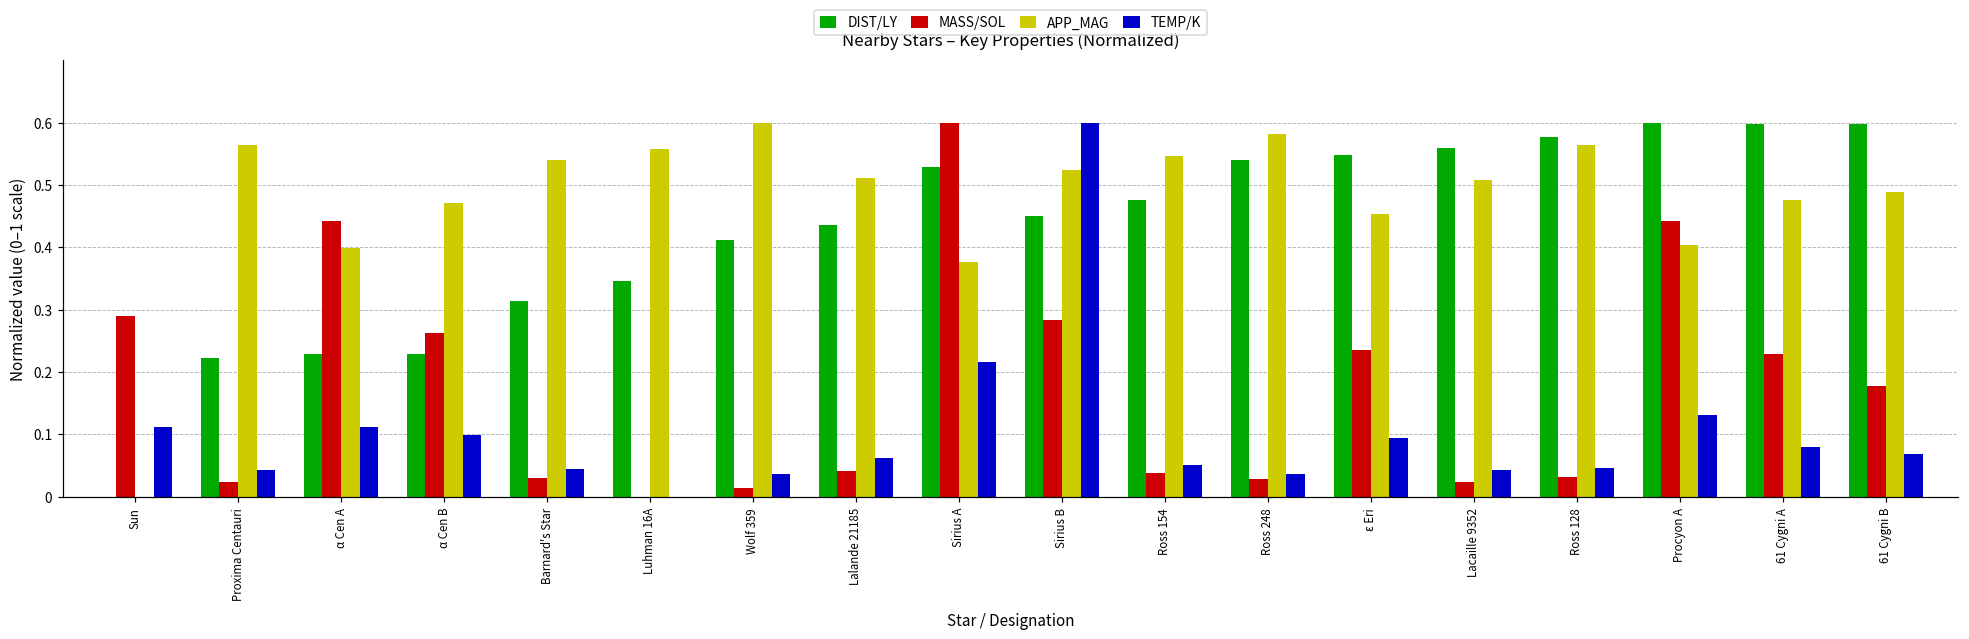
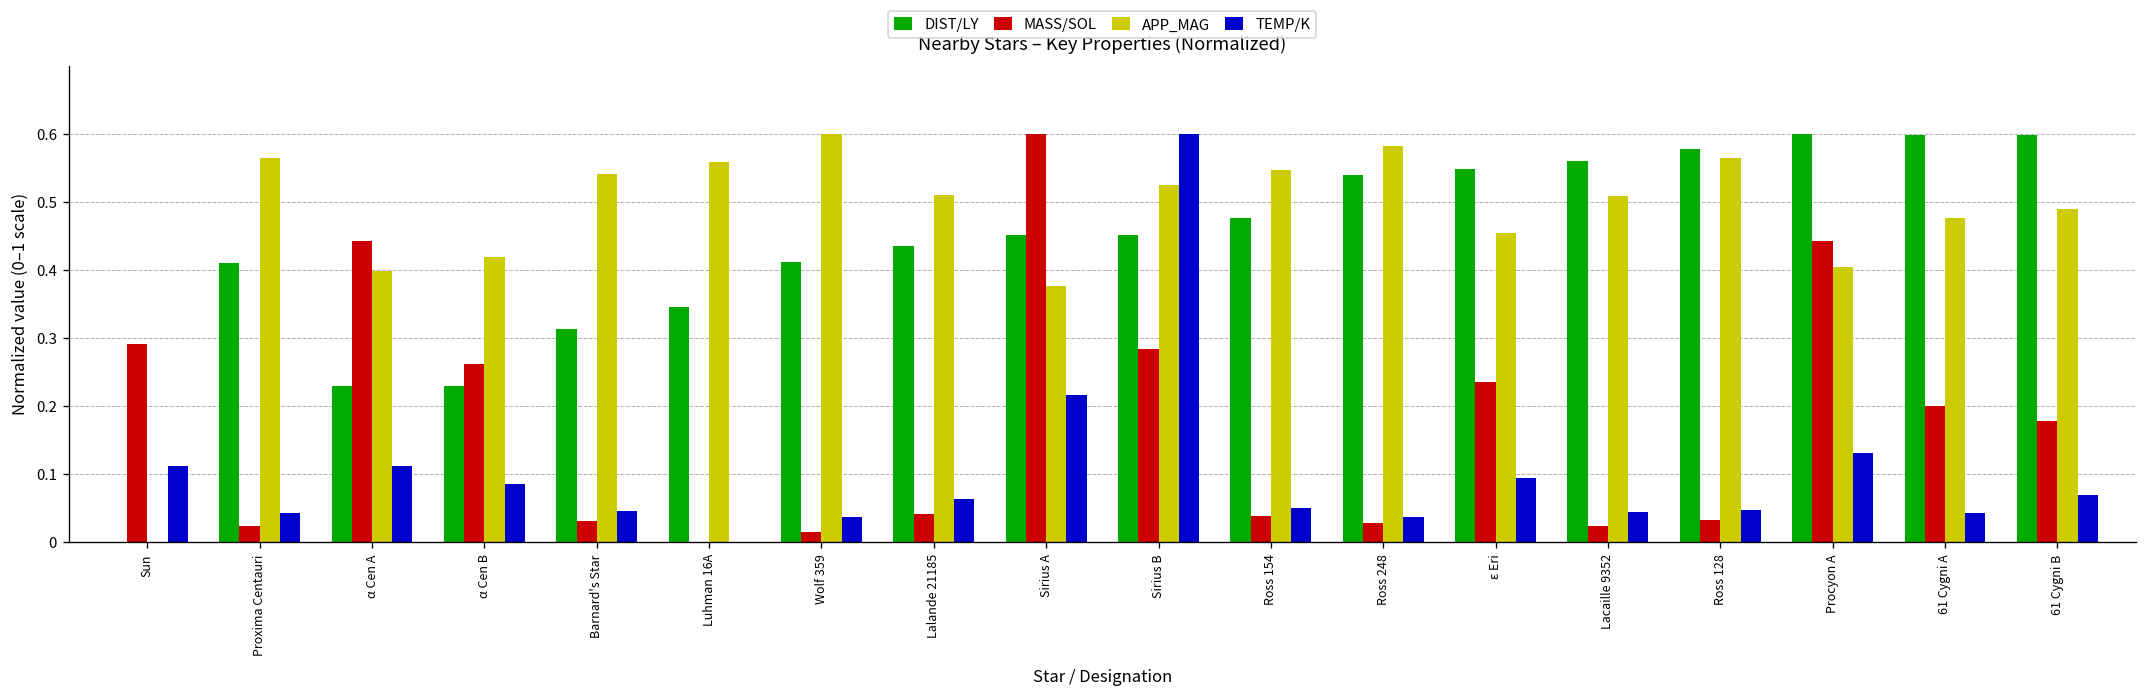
  {
    "DIST/LY": {
      "Sun": 0.00,
-     "Proxima Centauri": 0.22,
+     "Proxima Centauri": 0.41,
      "α Cen A": 0.23,
      "α Cen B": 0.23,
      "Barnard's Star": 0.31,
      "Luhman 16A": 0.35,
      "Wolf 359": 0.41,
      "Lalande 21185": 0.44,
-     "Sirius A": 0.53,
+     "Sirius A": 0.45,
      "Sirius B": 0.45,
      "Ross 154": 0.48,
      "Ross 248": 0.54,
      "ε Eri": 0.55,
      "Lacaille 9352": 0.56,
      "Ross 128": 0.58,
      "Procyon A": 0.60,
      "61 Cygni A": 0.60,
      "61 Cygni B": 0.60
    },
    "MASS/SOL": {
      "Sun": 0.29,
      "Proxima Centauri": 0.02,
      "α Cen A": 0.44,
      "α Cen B": 0.26,
      "Barnard's Star": 0.03,
      "Luhman 16A": 0.00,
      "Wolf 359": 0.01,
      "Lalande 21185": 0.04,
      "Sirius A": 0.60,
      "Sirius B": 0.28,
      "Ross 154": 0.04,
      "Ross 248": 0.03,
      "ε Eri": 0.24,
      "Lacaille 9352": 0.02,
      "Ross 128": 0.03,
      "Procyon A": 0.44,
-     "61 Cygni A": 0.23,
+     "61 Cygni A": 0.20,
      "61 Cygni B": 0.18
    },
    "APP_MAG": {
      "Sun": 0.00,
      "Proxima Centauri": 0.56,
      "α Cen A": 0.40,
-     "α Cen B": 0.47,
+     "α Cen B": 0.42,
      "Barnard's Star": 0.54,
      "Luhman 16A": 0.56,
      "Wolf 359": 0.60,
      "Lalande 21185": 0.51,
      "Sirius A": 0.38,
      "Sirius B": 0.52,
      "Ross 154": 0.55,
      "Ross 248": 0.58,
      "ε Eri": 0.45,
      "Lacaille 9352": 0.51,
      "Ross 128": 0.56,
      "Procyon A": 0.40,
      "61 Cygni A": 0.48,
      "61 Cygni B": 0.49
    },
    "TEMP/K": {
      "Sun": 0.11,
      "Proxima Centauri": 0.04,
      "α Cen A": 0.11,
-     "α Cen B": 0.10,
+     "α Cen B": 0.08,
      "Barnard's Star": 0.04,
      "Luhman 16A": 0.00,
      "Wolf 359": 0.04,
      "Lalande 21185": 0.06,
      "Sirius A": 0.22,
      "Sirius B": 0.60,
      "Ross 154": 0.05,
      "Ross 248": 0.04,
      "ε Eri": 0.09,
      "Lacaille 9352": 0.04,
      "Ross 128": 0.05,
      "Procyon A": 0.13,
-     "61 Cygni A": 0.08,
+     "61 Cygni A": 0.04,
      "61 Cygni B": 0.07
    }
  }
